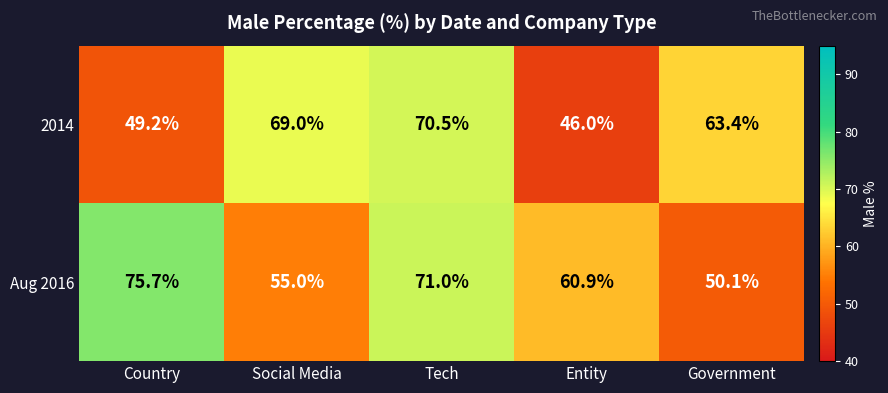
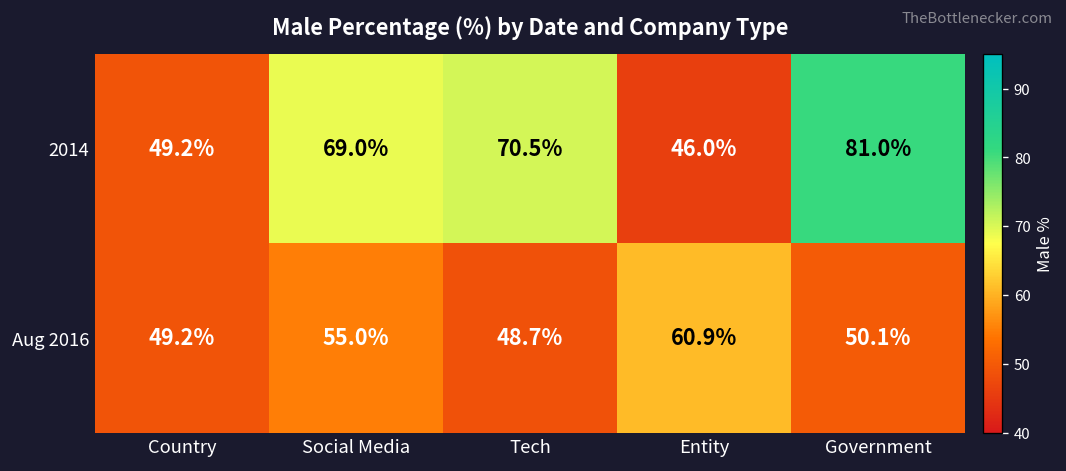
  {
    "2014": {
      "Country": "49.2%",
      "Social Media": "69.0%",
      "Tech": "70.5%",
      "Entity": "46.0%",
-     "Government": "63.4%"
+     "Government": "81.0%"
    },
    "Aug 2016": {
-     "Country": "75.7%",
+     "Country": "49.2%",
      "Social Media": "55.0%",
-     "Tech": "71.0%",
+     "Tech": "48.7%",
      "Entity": "60.9%",
      "Government": "50.1%"
    }
  }
